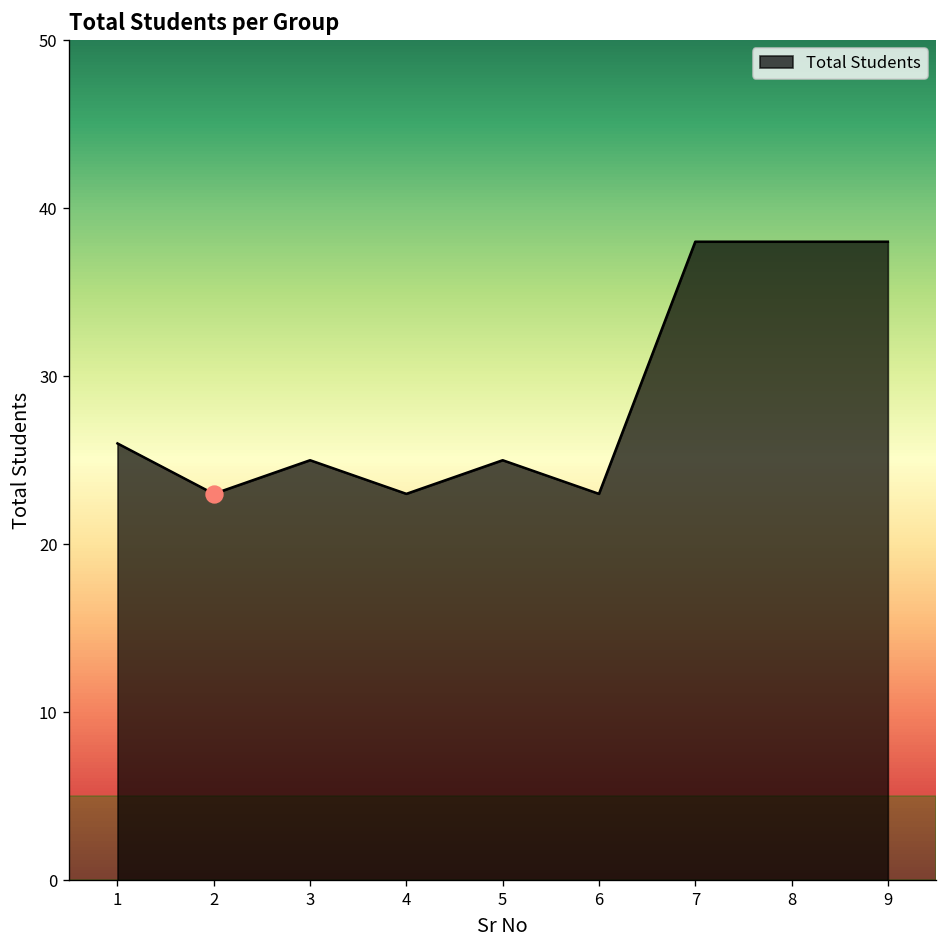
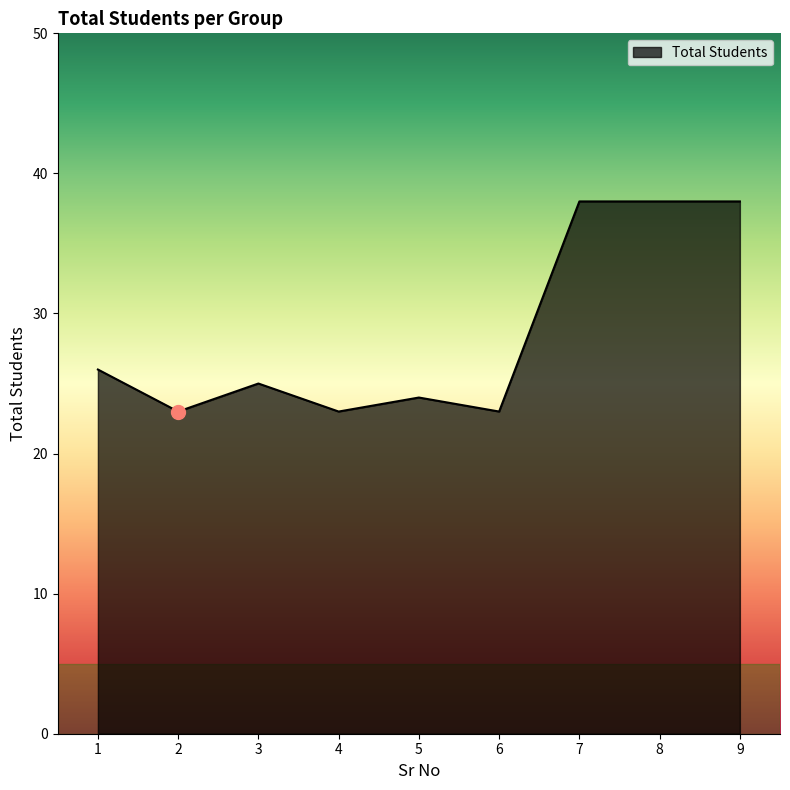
  {
    "Total Students": {
      "1": 26,
      "3": 25,
      "4": 23,
-     "5": 25,
+     "5": 24,
      "6": 23,
      "7": 38,
      "8": 38,
      "9": 38
    }
  }
